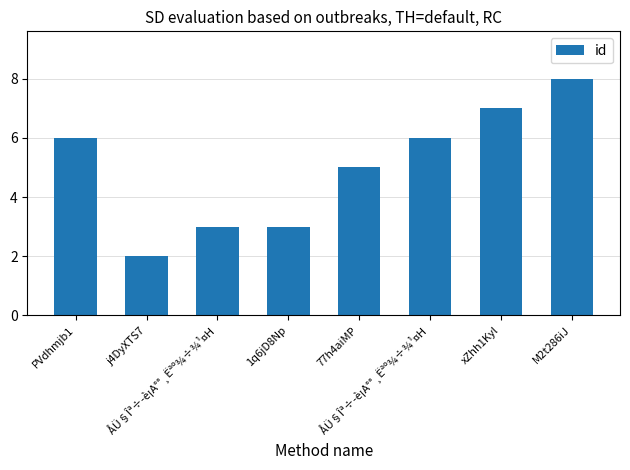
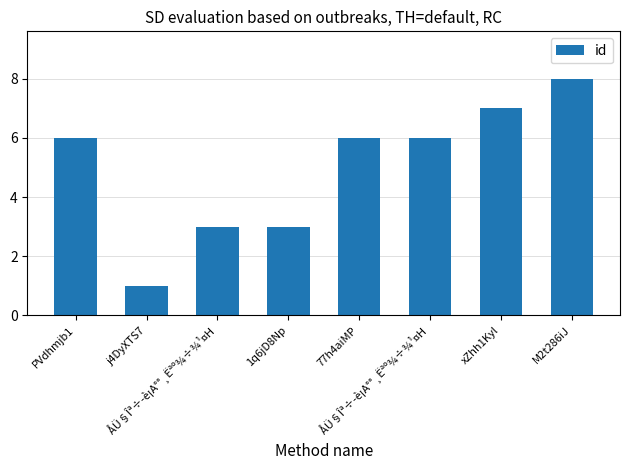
  {
    "PVdhmjb1": 6,
-   "j4DyXTS7": 2,
+   "j4DyXTS7": 1,
    "1q6jD8Np": 3,
-   "77h4aiMP": 5,
+   "77h4aiMP": 6,
    "xZhh1Kyl": 7,
    "M2t286iJ": 8
  }
